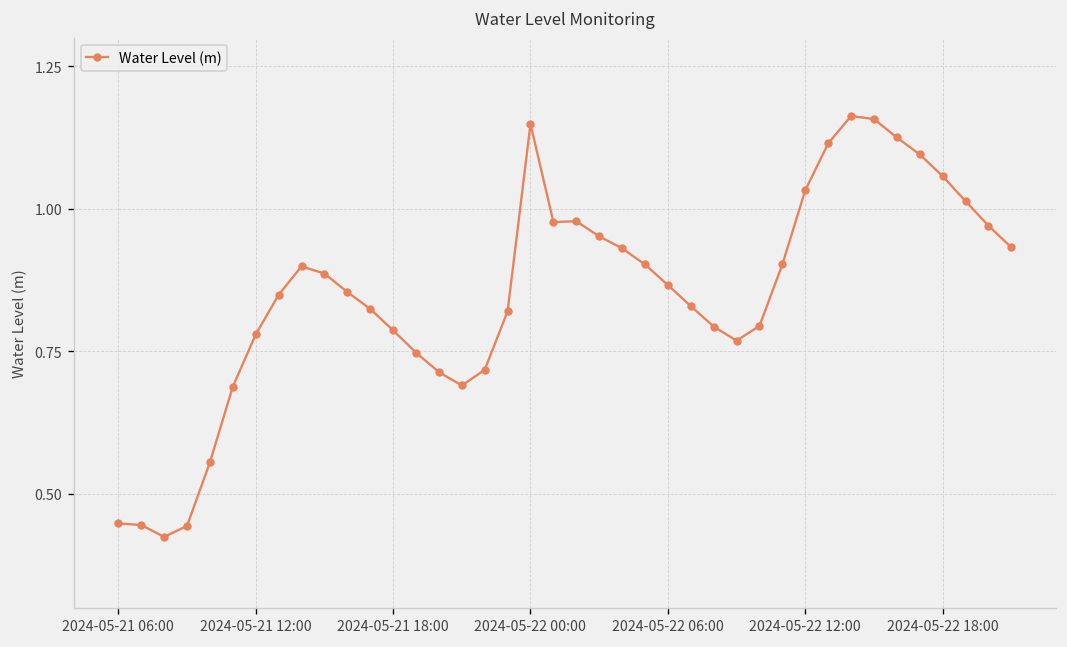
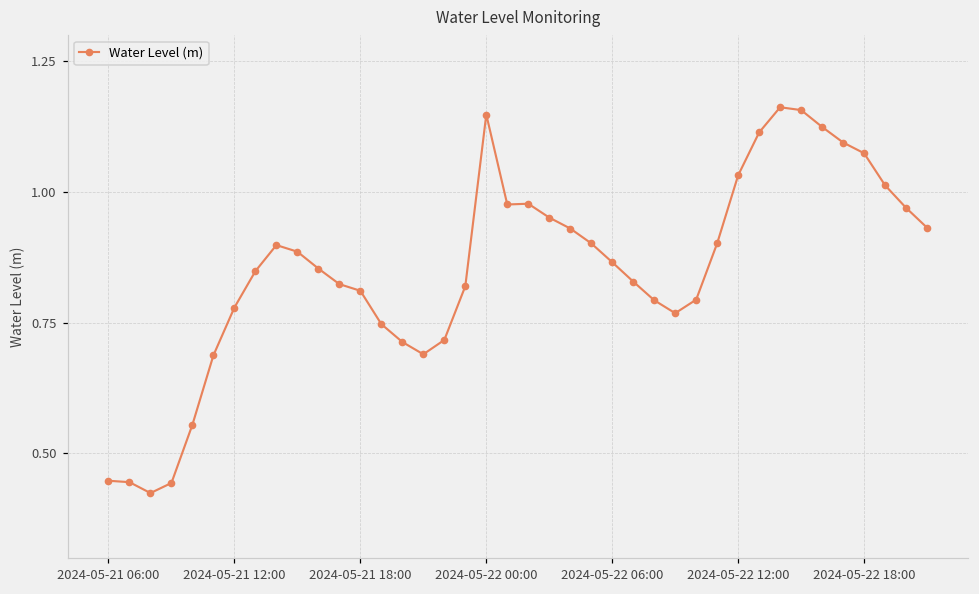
  {
    "2024-05-21 06:00": 0.45,
    "2024-05-21 12:00": 0.78,
-   "2024-05-21 18:00": 0.79,
+   "2024-05-21 18:00": 0.81,
    "2024-05-22 00:00": 1.15,
    "2024-05-22 06:00": 0.87,
    "2024-05-22 12:00": 1.03,
-   "2024-05-22 18:00": 1.06
+   "2024-05-22 18:00": 1.07
  }
